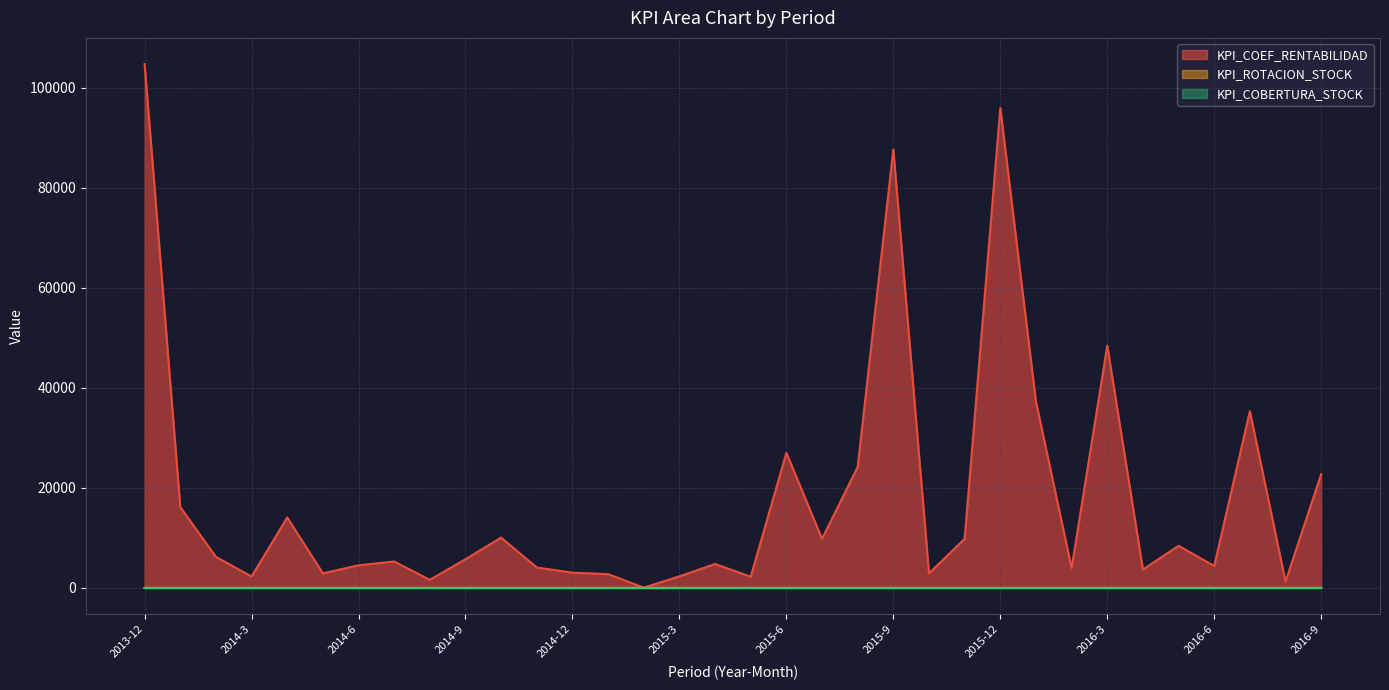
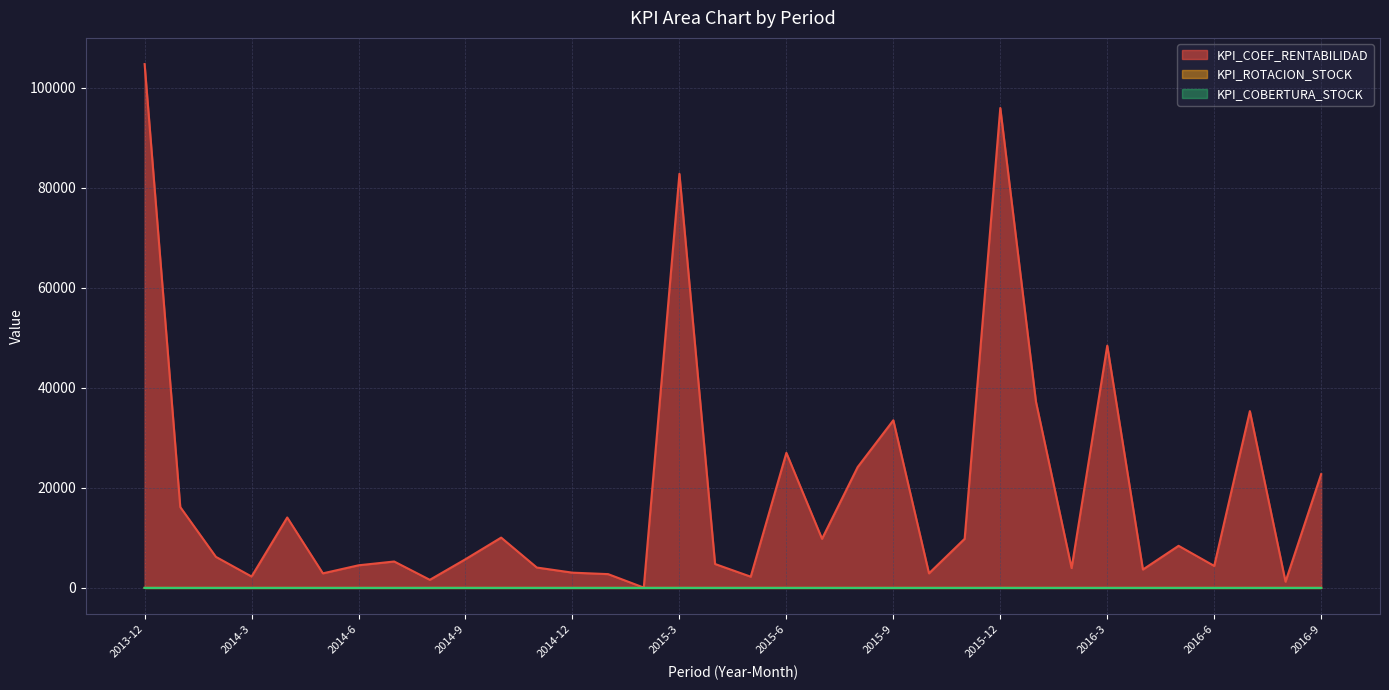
  {
    "KPI_COEF_RENTABILIDAD": {
      "2013-12": 105000,
      "2014-3": 2000,
      "2014-6": 5000,
      "2014-9": 6000,
      "2014-12": 3000,
-     "2015-3": 2000,
+     "2015-3": 83000,
      "2015-6": 27000,
-     "2015-9": 88000,
+     "2015-9": 34000,
      "2015-12": 96000,
      "2016-3": 48000,
      "2016-6": 4000,
      "2016-9": 23000
    },
    "KPI_COBERTURA_STOCK": {
      "2013-12": 0,
      "2014-3": 0,
      "2014-6": 0,
      "2014-9": 0,
      "2014-12": 0,
      "2015-3": 0,
      "2015-6": 0,
      "2015-9": 0,
      "2015-12": 0,
      "2016-3": 0,
      "2016-6": 0,
      "2016-9": 0
    }
  }
